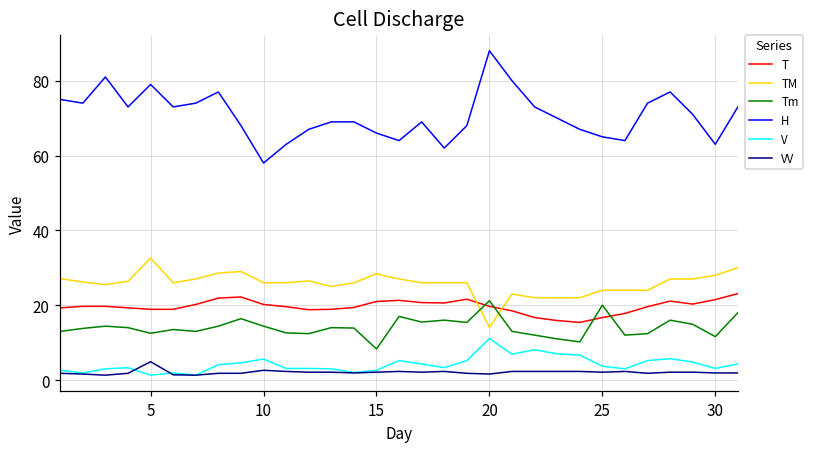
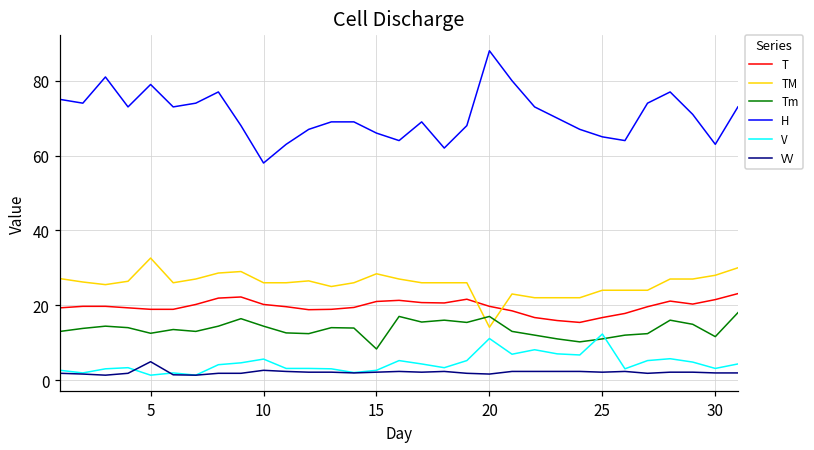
  {
    "T": {
      "5": 19,
      "10": 20,
      "15": 21,
      "20": 20,
      "25": 17,
      "30": 22
    },
    "TM": {
      "5": 33,
      "10": 26,
      "15": 28,
      "20": 14,
      "25": 24,
      "30": 28
    },
    "Tm": {
      "5": 13,
      "10": 14,
      "15": 8,
-     "20": 21,
-     "25": 20,
+     "20": 17,
+     "25": 11,
      "30": 12
    },
    "H": {
      "5": 79,
      "10": 58,
      "15": 66,
      "20": 88,
      "25": 65,
      "30": 63
    },
    "V": {
      "5": 1,
      "10": 6,
      "20": 11,
-     "25": 4,
+     "25": 12,
      "30": 3
    },
    "VV": {
      "5": 5,
      "10": 3,
      "20": 2,
      "25": 2,
      "30": 2
    }
  }
